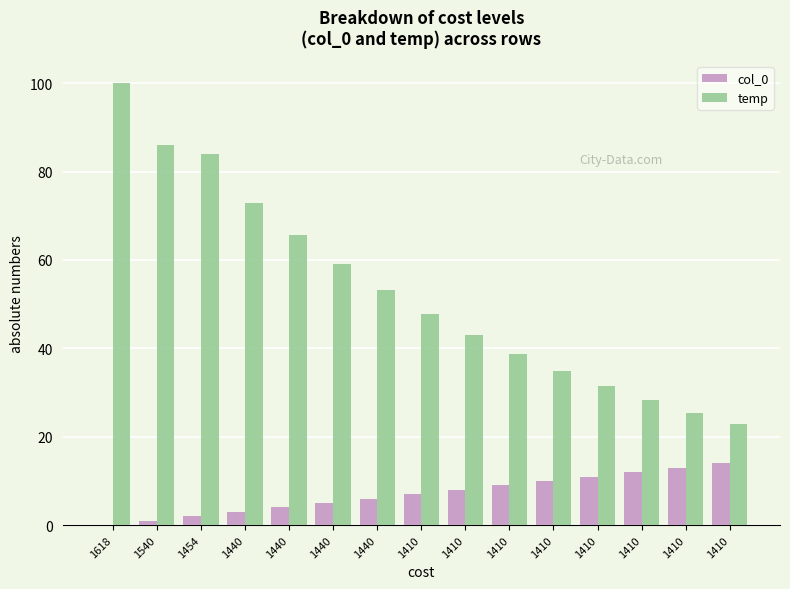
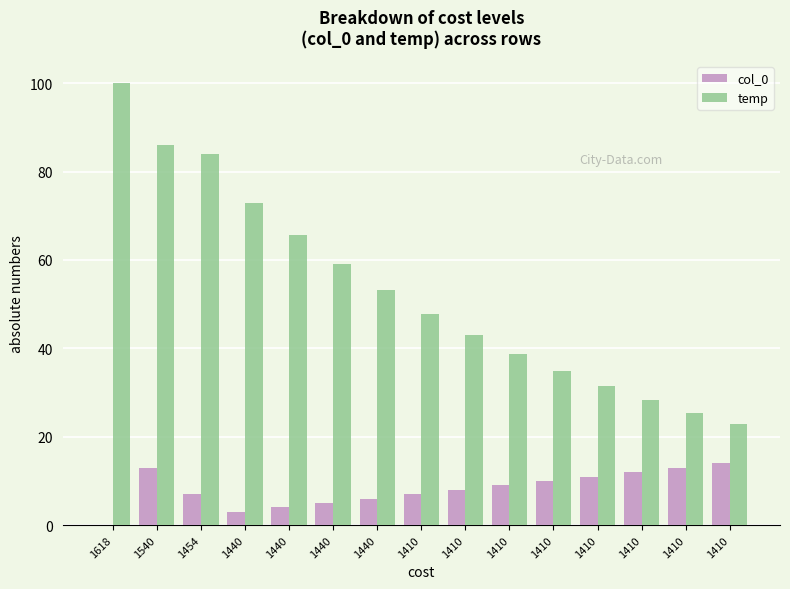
  {
    "col_0": {
      "1618": 0,
-     "1540": 1,
-     "1454": 2
+     "1540": 13,
+     "1454": 7
    },
    "temp": {
      "1618": 100,
      "1540": 86,
      "1454": 84
    }
  }
